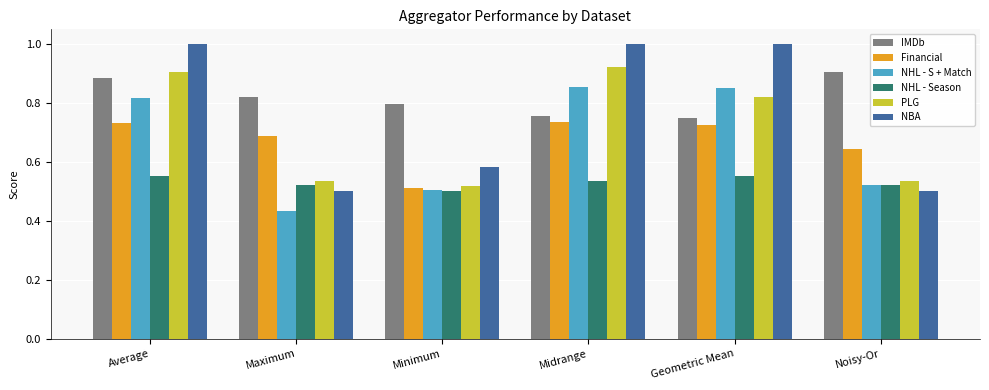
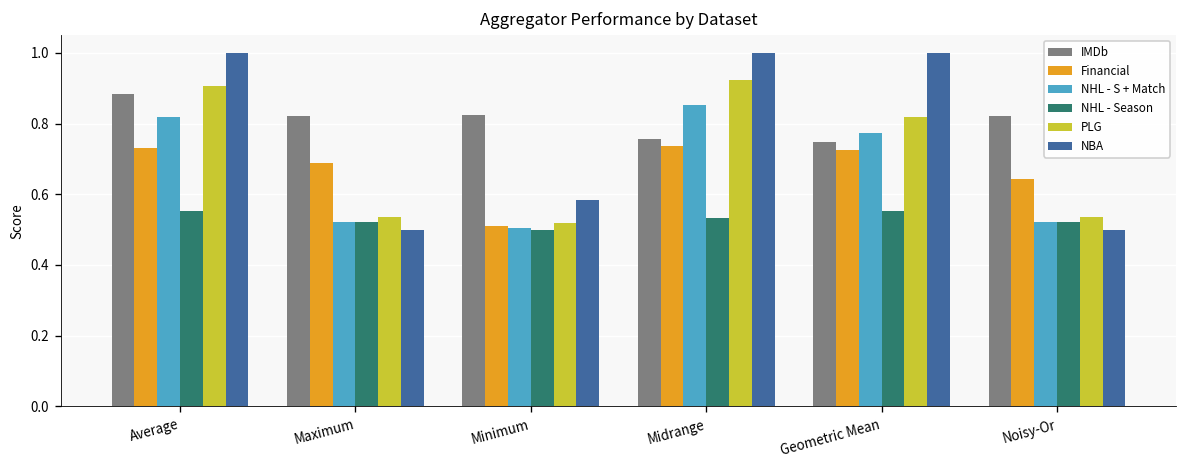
  {
    "IMDb": {
      "Average": 0.88,
      "Maximum": 0.82,
-     "Minimum": 0.80,
+     "Minimum": 0.83,
      "Midrange": 0.76,
      "Geometric Mean": 0.75,
-     "Noisy-Or": 0.90
+     "Noisy-Or": 0.82
    },
    "NHL - S + Match": {
      "Average": 0.82,
-     "Maximum": 0.43,
+     "Maximum": 0.52,
      "Minimum": 0.50,
      "Midrange": 0.85,
-     "Geometric Mean": 0.85,
+     "Geometric Mean": 0.77,
      "Noisy-Or": 0.52
    }
  }
